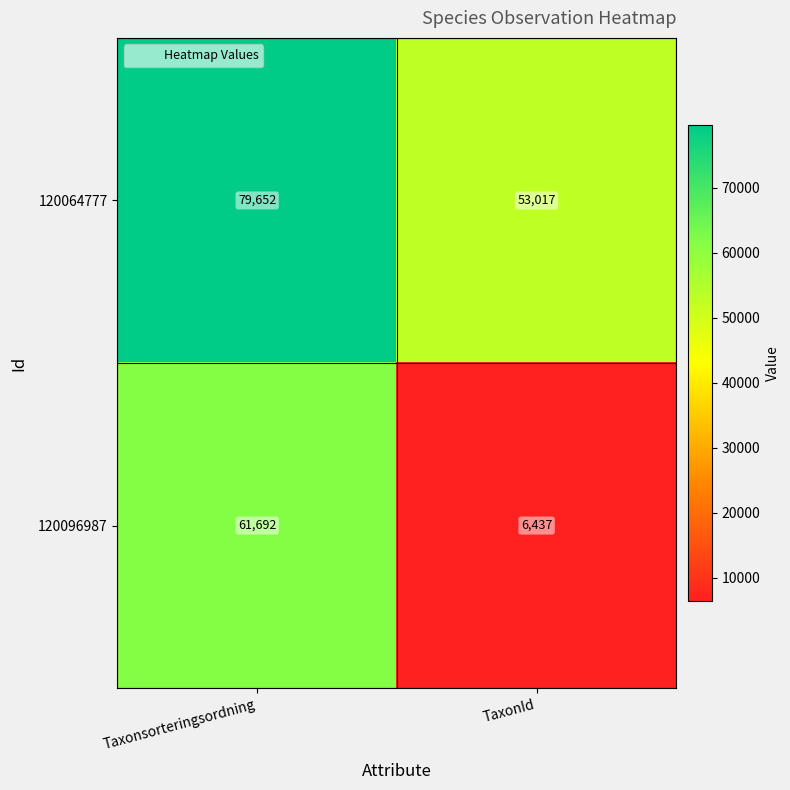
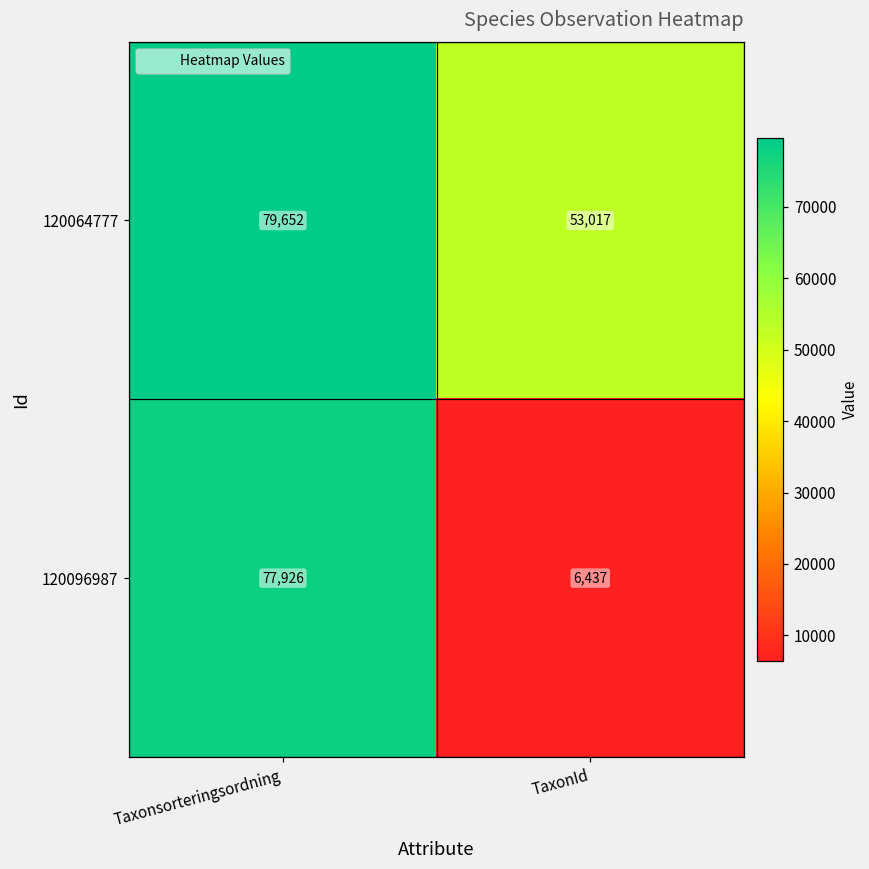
  {
    "120096987": {
-     "Taxonsorteringsordning": "61,692"
+     "Taxonsorteringsordning": "77,926"
    }
  }
